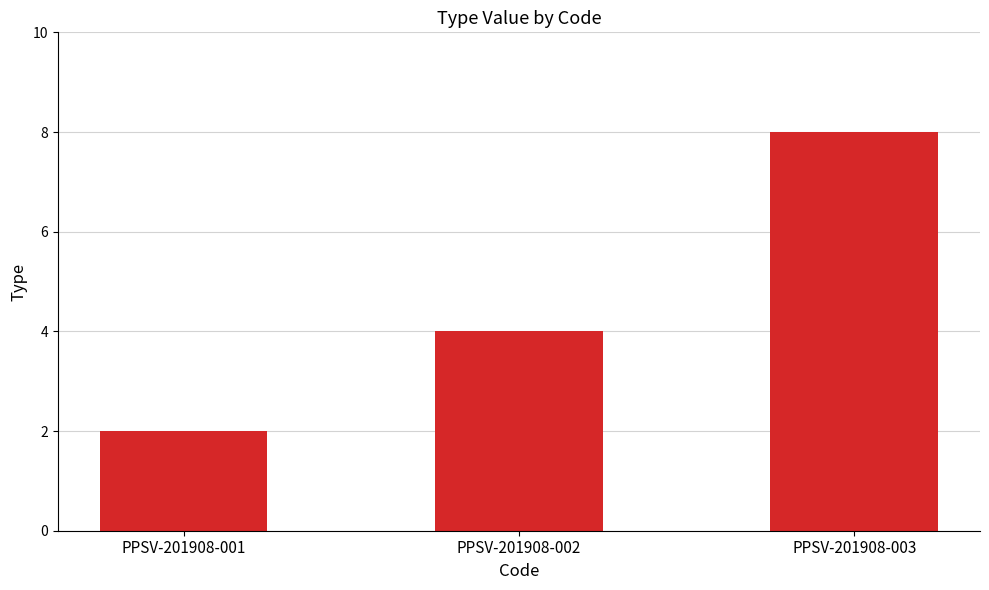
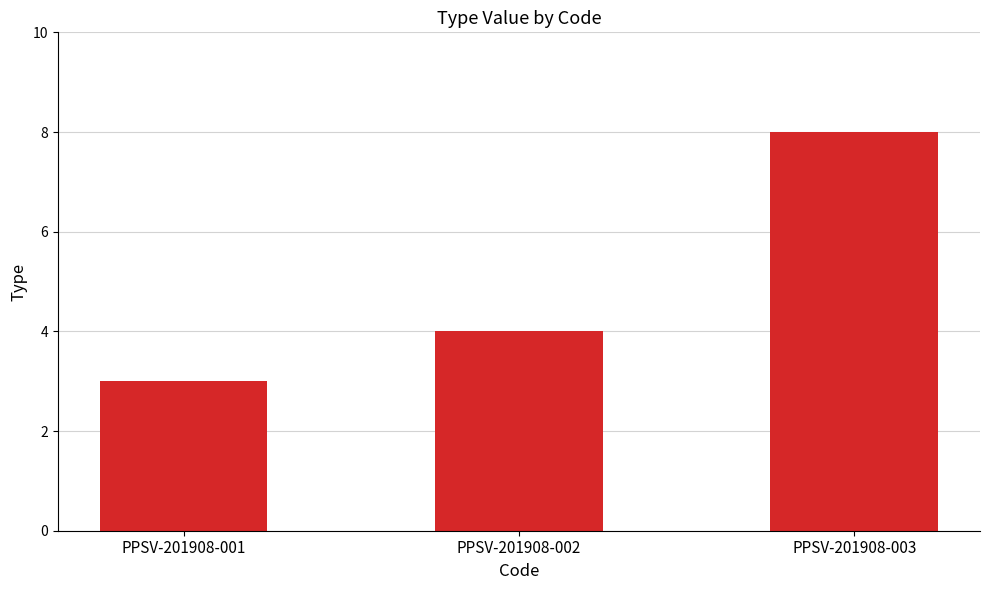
  {
-   "PPSV-201908-001": 2,
+   "PPSV-201908-001": 3,
    "PPSV-201908-002": 4,
    "PPSV-201908-003": 8
  }
